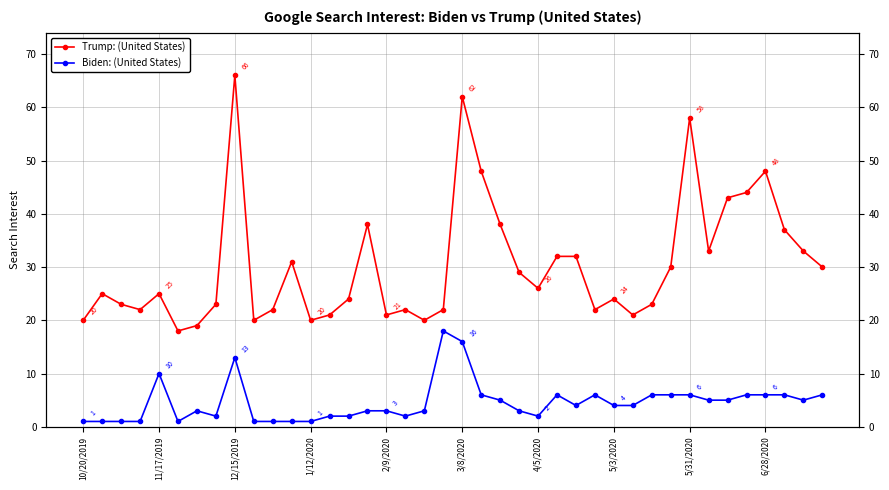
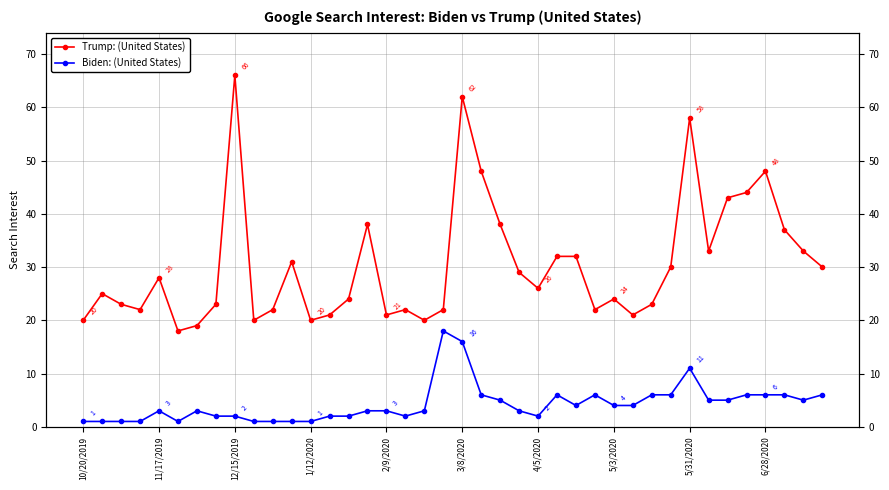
  {
    "Trump: (United States)": {
      "10/20/2019": 20,
-     "11/17/2019": 25,
+     "11/17/2019": 28,
      "12/15/2019": 66,
      "1/12/2020": 20,
      "2/9/2020": 21,
      "3/8/2020": 62,
      "4/5/2020": 26,
      "5/3/2020": 24,
      "5/31/2020": 58,
      "6/28/2020": 48
    },
    "Biden: (United States)": {
      "10/20/2019": 1,
-     "11/17/2019": 10,
-     "12/15/2019": 13,
+     "11/17/2019": 3,
+     "12/15/2019": 2,
      "1/12/2020": 1,
      "2/9/2020": 3,
      "3/8/2020": 16,
      "4/5/2020": 2,
      "5/3/2020": 4,
-     "5/31/2020": 6,
+     "5/31/2020": 11,
      "6/28/2020": 6
    }
  }
